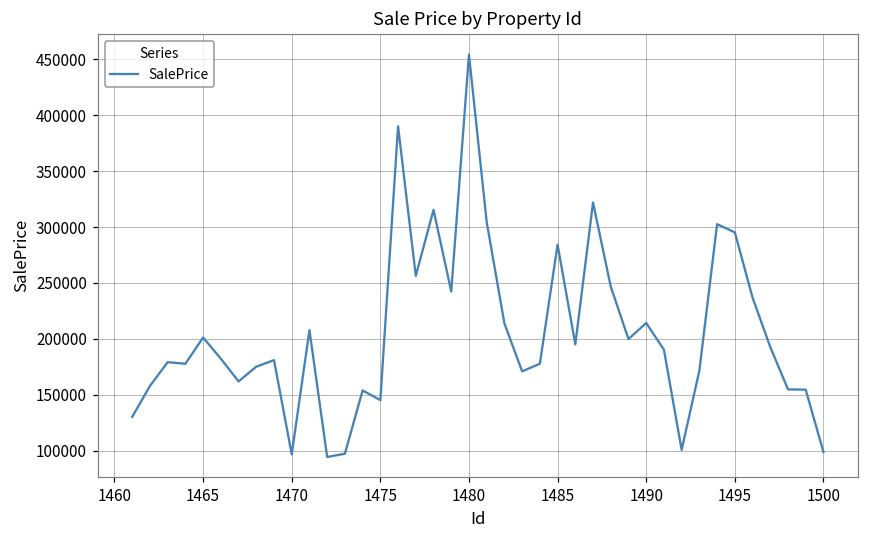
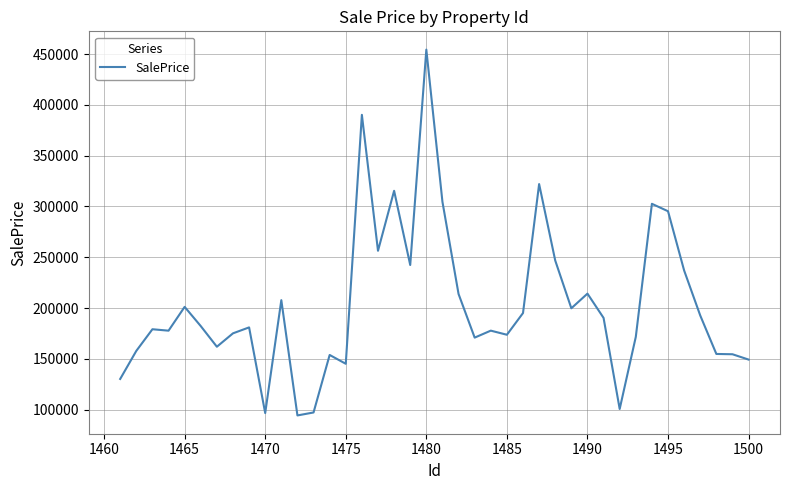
  {
    "1465": 201000,
    "1470": 97000,
    "1475": 145000,
    "1480": 454000,
-   "1485": 284000,
+   "1485": 174000,
    "1490": 214000,
    "1495": 295000,
-   "1500": 99000
+   "1500": 149000
  }
